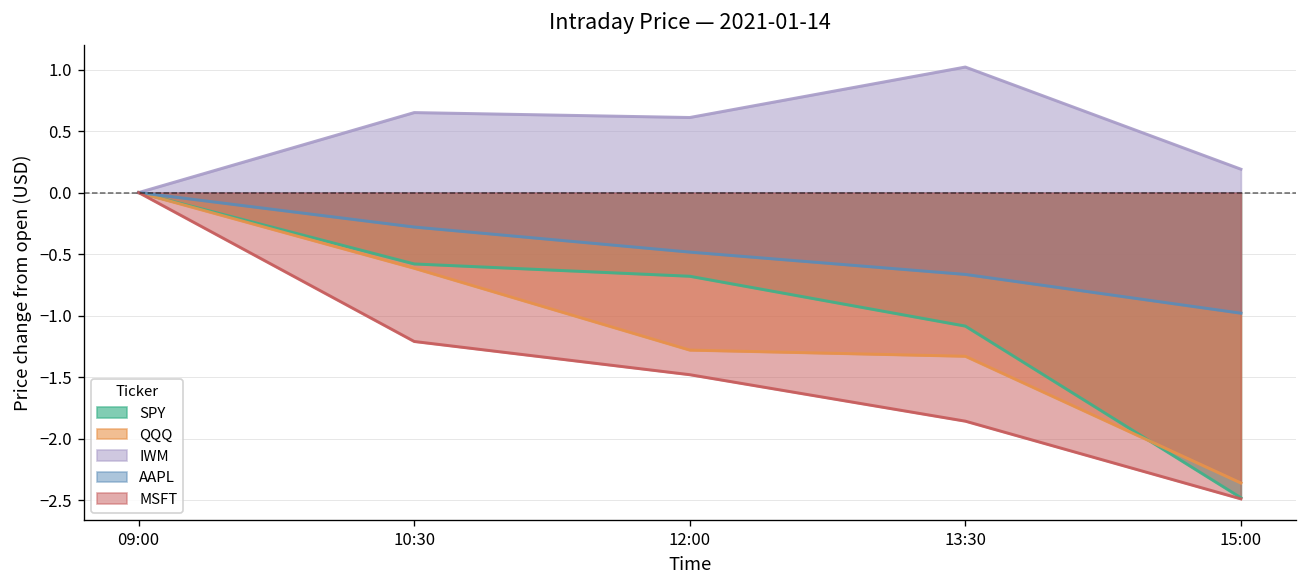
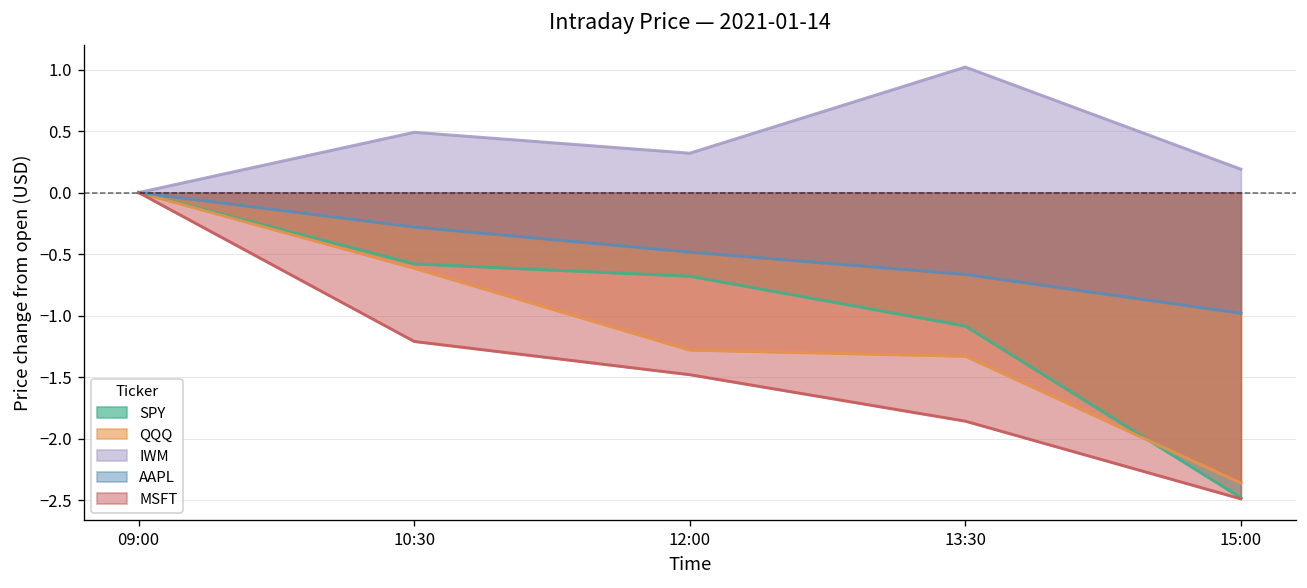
  {
    "IWM": {
-     "10:30": 0.65,
-     "12:00": 0.61,
+     "10:30": 0.49,
+     "12:00": 0.32,
      "13:30": 1.02,
      "15:00": 0.19
    }
  }
